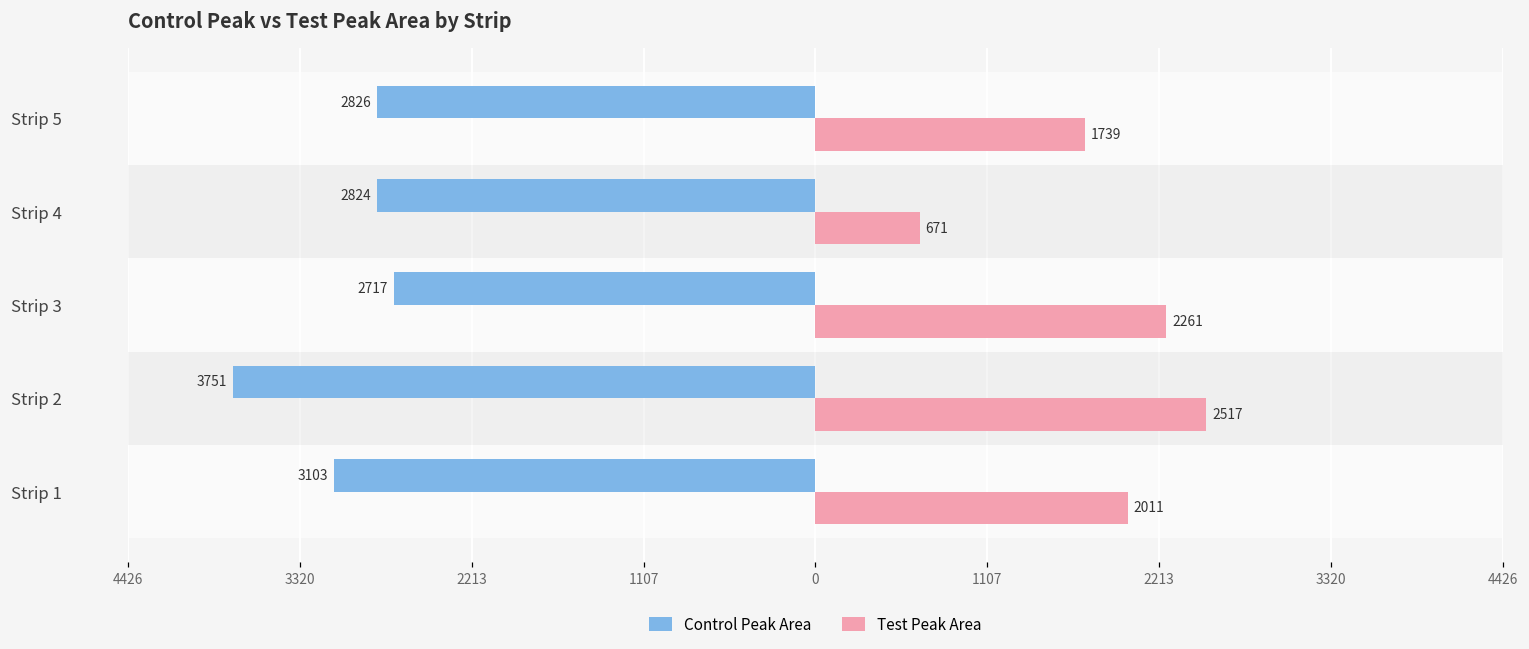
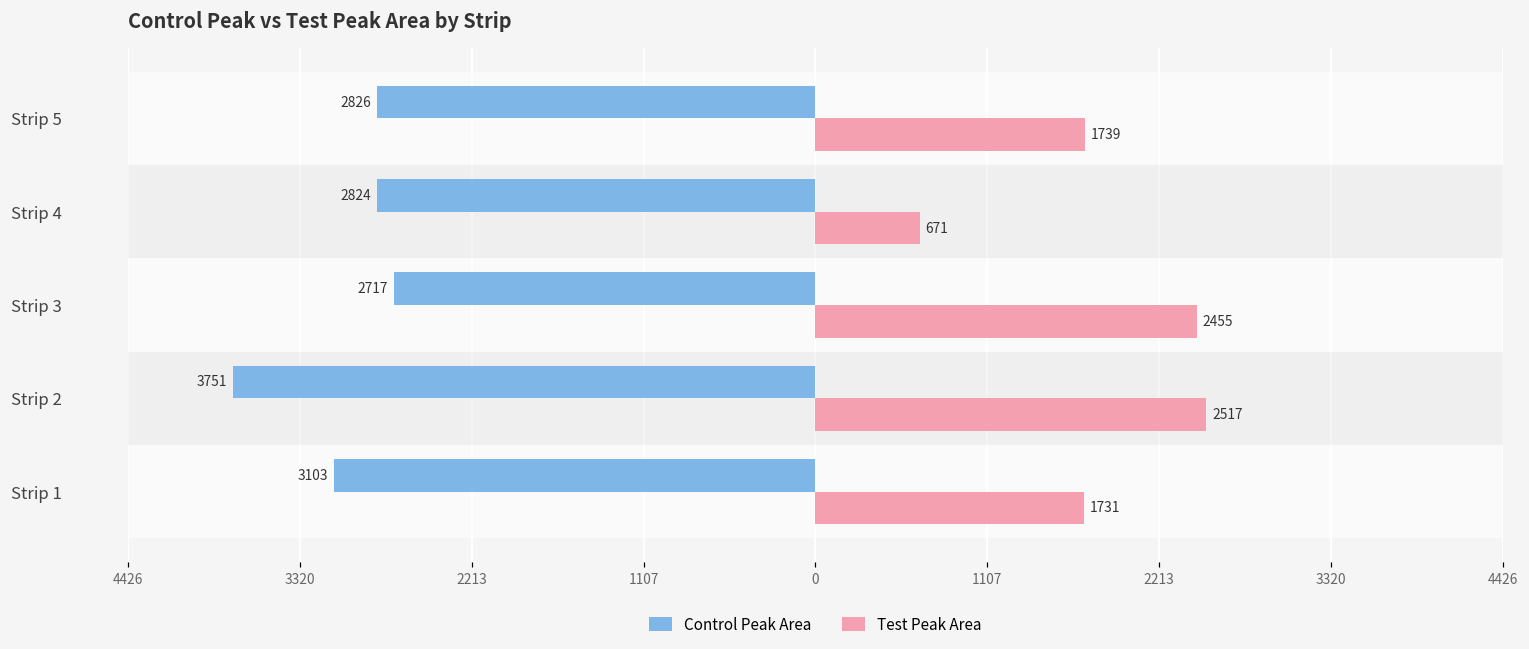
  {
    "Test Peak Area": {
      "Strip 5": 1739,
      "Strip 4": 671,
-     "Strip 3": 2261,
+     "Strip 3": 2455,
      "Strip 2": 2517,
-     "Strip 1": 2011
+     "Strip 1": 1731
    }
  }
